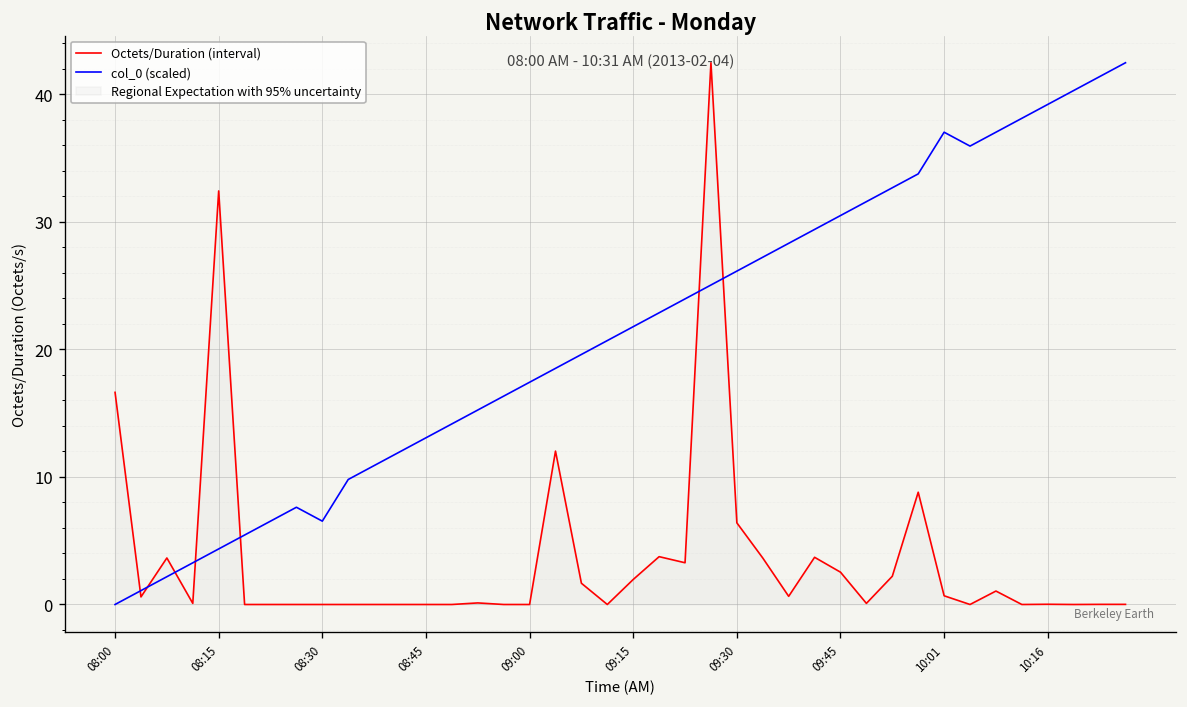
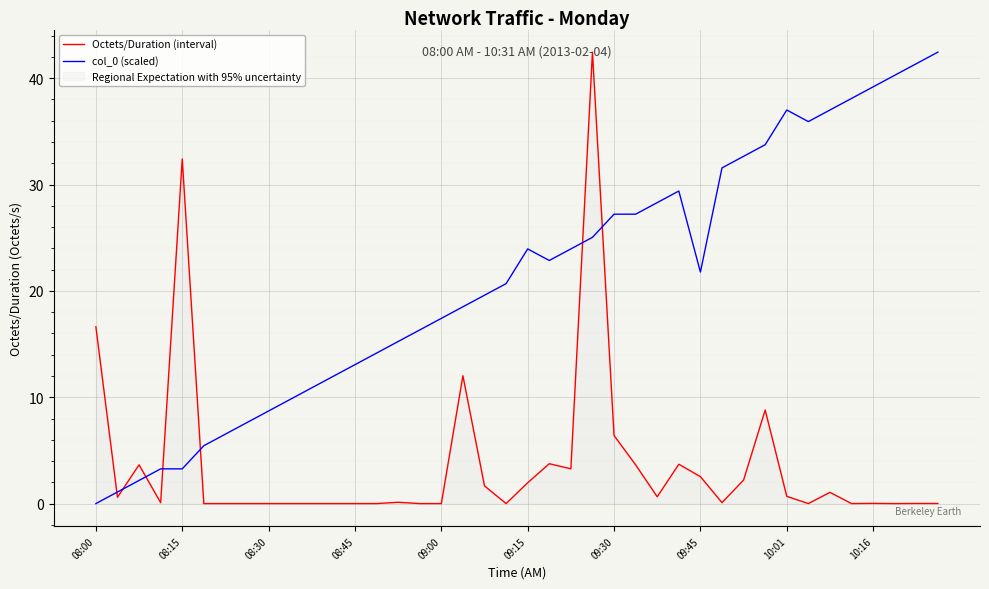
  {
    "Regional Expectation with 95% uncertainty": {
      "08:00": 16.6,
      "08:15": 32.4,
      "08:30": 0.0,
      "08:45": 0.0,
      "09:00": 0.0,
      "09:15": 2.0,
      "09:30": 6.4,
      "09:45": 2.5,
      "10:01": 0.7,
      "10:16": 0.0
    },
    "col_0 (scaled)": {
      "08:00": 0.0,
-     "08:15": 4.4,
-     "08:30": 6.5,
+     "08:15": 3.3,
+     "08:30": 8.7,
      "08:45": 13.1,
      "09:00": 17.4,
-     "09:15": 21.8,
-     "09:30": 26.1,
-     "09:45": 30.5,
+     "09:15": 23.9,
+     "09:30": 27.2,
+     "09:45": 21.8,
      "10:01": 37.0,
      "10:16": 39.2
    }
  }
